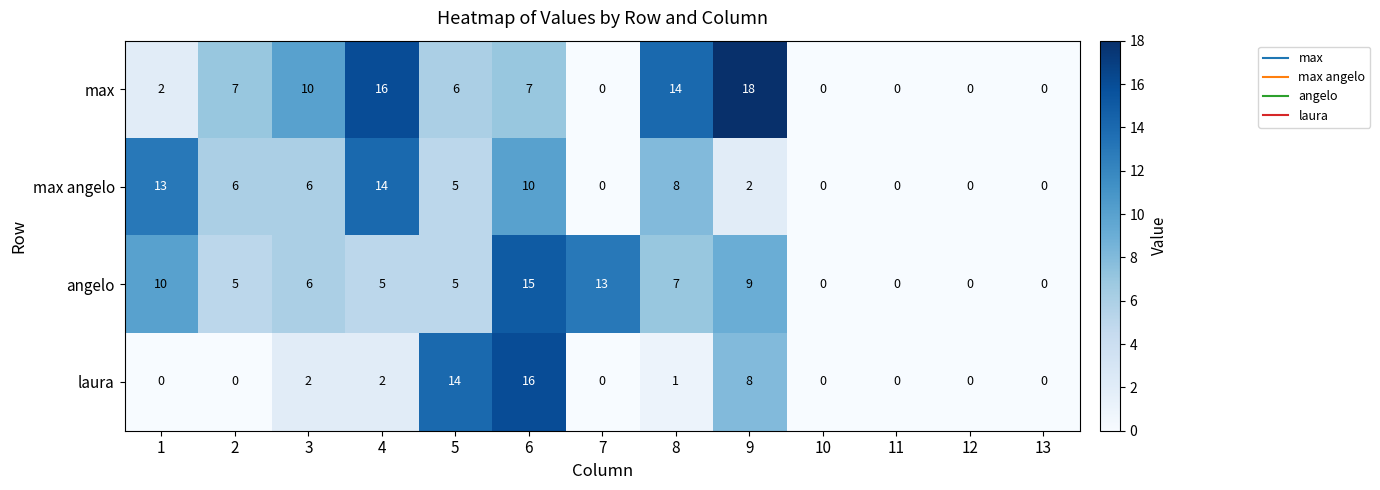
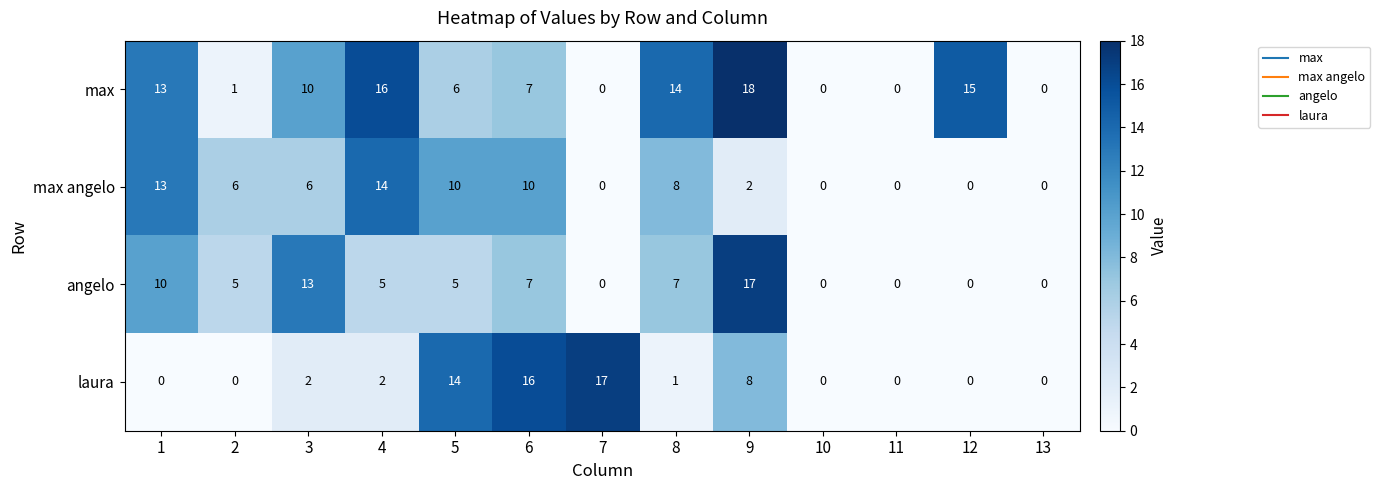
  {
    "max": {
-     "1": 2,
-     "2": 7,
+     "1": 13,
+     "2": 1,
      "3": 10,
      "4": 16,
      "5": 6,
      "6": 7,
      "7": 0,
      "8": 14,
      "9": 18,
      "10": 0,
      "11": 0,
-     "12": 0,
+     "12": 15,
      "13": 0
    },
    "max angelo": {
      "1": 13,
      "2": 6,
      "3": 6,
      "4": 14,
-     "5": 5,
+     "5": 10,
      "6": 10,
      "7": 0,
      "8": 8,
      "9": 2,
      "10": 0,
      "11": 0,
      "12": 0,
      "13": 0
    },
    "angelo": {
      "1": 10,
      "2": 5,
-     "3": 6,
+     "3": 13,
      "4": 5,
      "5": 5,
-     "6": 15,
-     "7": 13,
+     "6": 7,
+     "7": 0,
      "8": 7,
-     "9": 9,
+     "9": 17,
      "10": 0,
      "11": 0,
      "12": 0,
      "13": 0
    },
    "laura": {
      "1": 0,
      "2": 0,
      "3": 2,
      "4": 2,
      "5": 14,
      "6": 16,
-     "7": 0,
+     "7": 17,
      "8": 1,
      "9": 8,
      "10": 0,
      "11": 0,
      "12": 0,
      "13": 0
    }
  }
